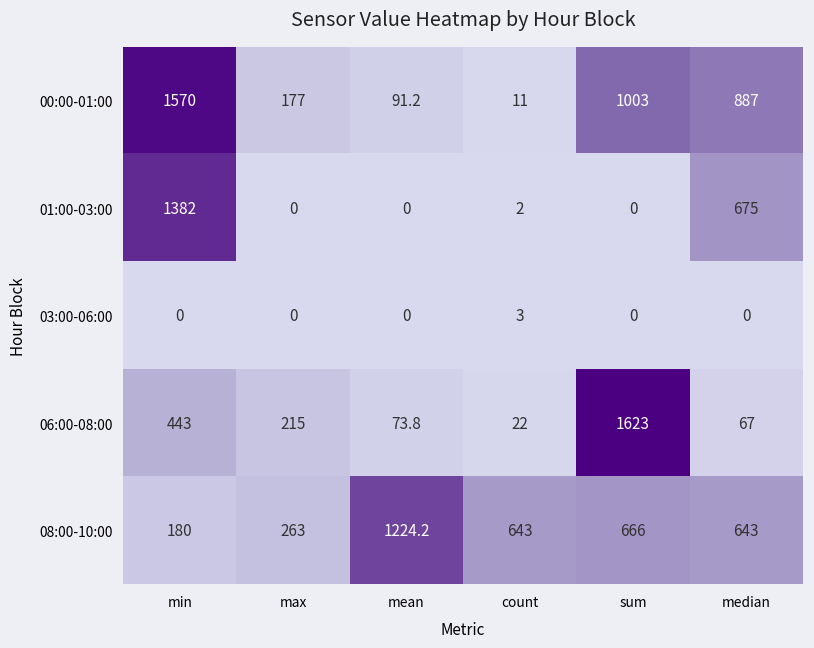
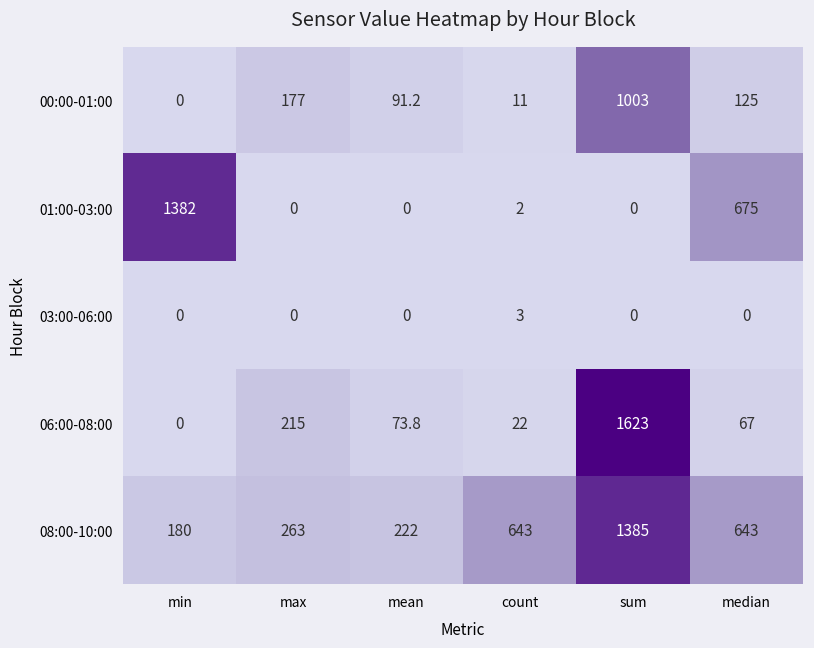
  {
    "00:00-01:00": {
-     "min": 1570,
+     "min": 0,
      "max": 177,
      "mean": 91.2,
      "count": 11,
      "sum": 1003,
-     "median": 887
+     "median": 125
    },
    "01:00-03:00": {
      "min": 1382,
      "max": 0,
      "mean": 0,
      "count": 2,
      "sum": 0,
      "median": 675
    },
    "03:00-06:00": {
      "min": 0,
      "max": 0,
      "mean": 0,
      "count": 3,
      "sum": 0,
      "median": 0
    },
    "06:00-08:00": {
-     "min": 443,
+     "min": 0,
      "max": 215,
      "mean": 73.8,
      "count": 22,
      "sum": 1623,
      "median": 67
    },
    "08:00-10:00": {
      "min": 180,
      "max": 263,
-     "mean": 1224.2,
+     "mean": 222,
      "count": 643,
-     "sum": 666,
+     "sum": 1385,
      "median": 643
    }
  }
